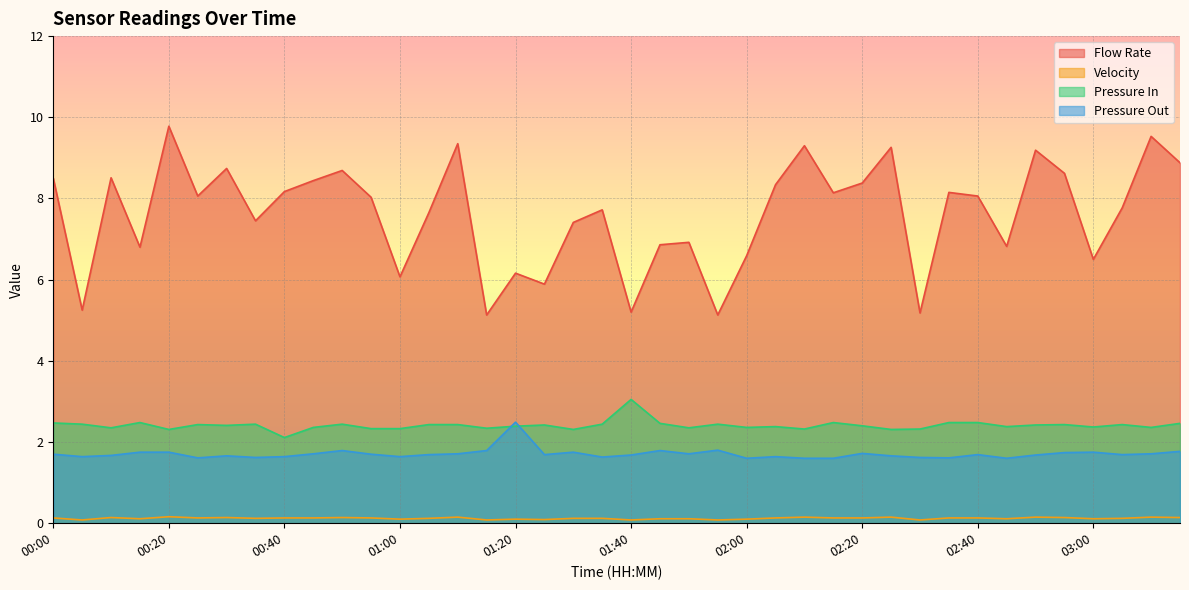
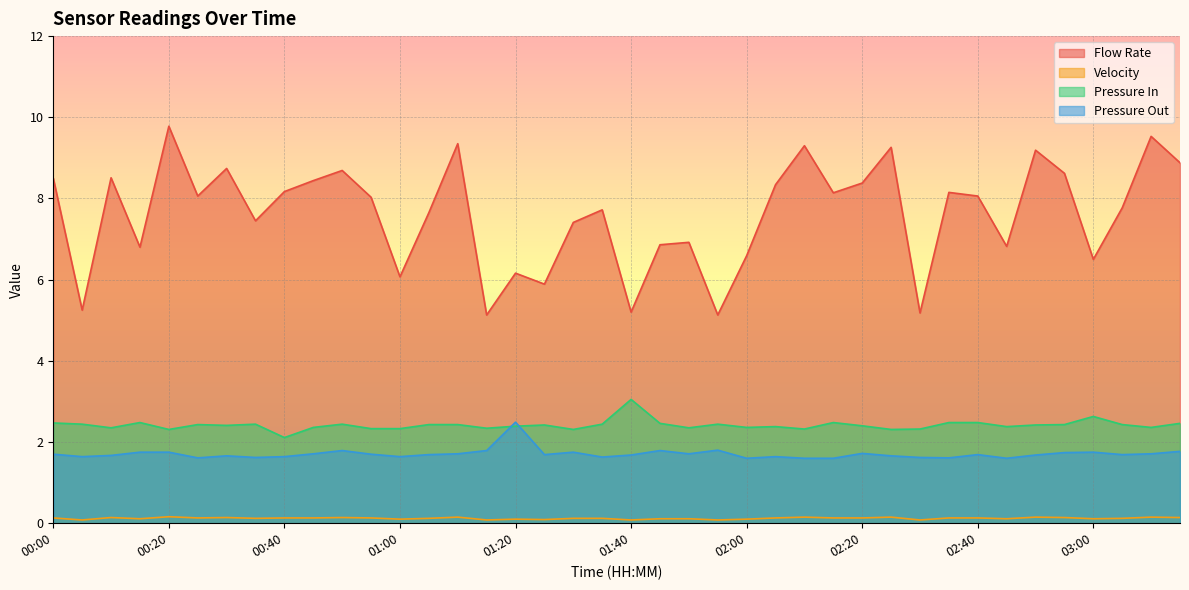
  {
    "Flow Rate": {
      "00:00": 8.5,
      "00:20": 9.8,
      "00:40": 8.2,
      "01:00": 6.1,
      "01:20": 6.2,
      "01:40": 5.2,
      "02:00": 6.6,
      "02:20": 8.4,
      "02:40": 8.1,
      "03:00": 6.5
    },
    "Velocity": {
      "00:00": 0.1,
      "00:20": 0.2,
      "00:40": 0.1,
      "01:00": 0.1,
      "01:20": 0.1,
      "01:40": 0.1,
      "02:00": 0.1,
      "02:20": 0.1,
      "02:40": 0.1,
      "03:00": 0.1
    },
    "Pressure In": {
      "00:00": 2.5,
      "00:20": 2.3,
      "00:40": 2.1,
      "01:00": 2.3,
      "01:20": 2.4,
      "01:40": 3.1,
      "02:00": 2.4,
      "02:20": 2.4,
      "02:40": 2.5,
-     "03:00": 2.4
+     "03:00": 2.6
    },
    "Pressure Out": {
      "00:00": 1.7,
      "00:20": 1.8,
      "00:40": 1.6,
      "01:00": 1.6,
      "01:20": 2.5,
      "01:40": 1.7,
      "02:00": 1.6,
      "02:20": 1.7,
      "02:40": 1.7,
      "03:00": 1.8
    }
  }
